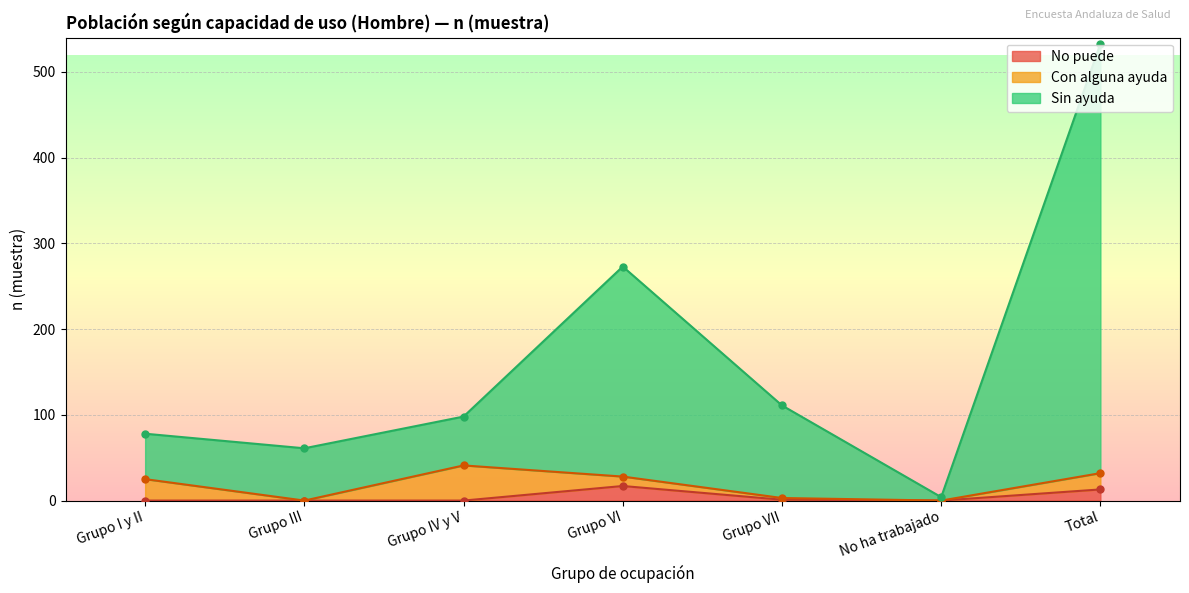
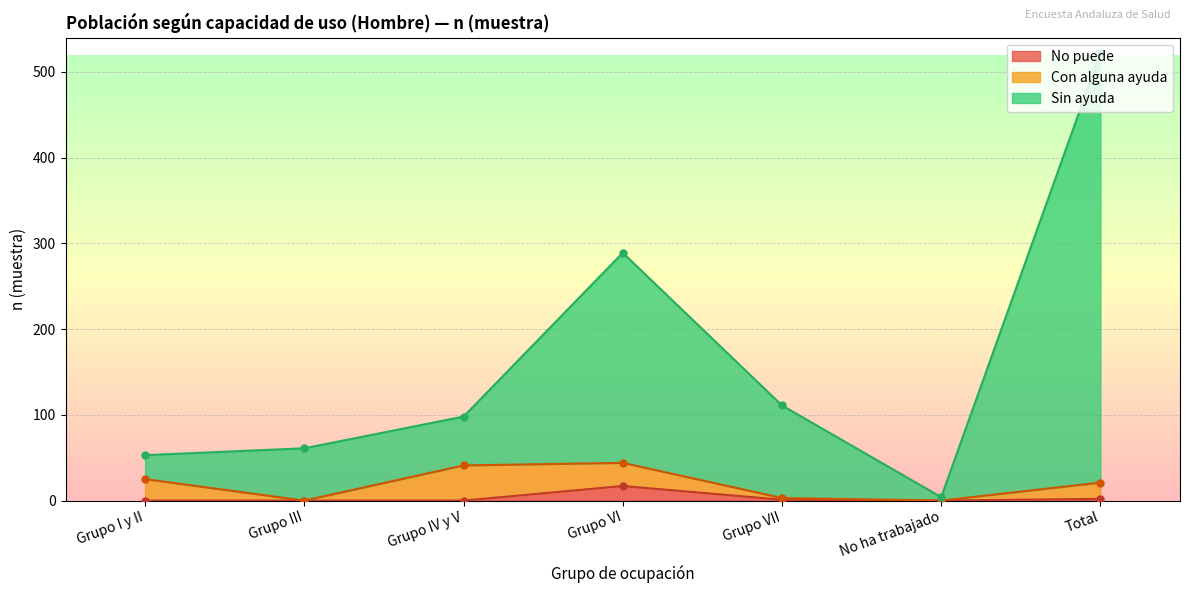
  {
    "No puede": {
      "Grupo I y II": 0,
      "Grupo IV y V": 0,
      "Grupo VI": 20,
-     "Total": 10
+     "Total": 0
    },
    "Con alguna ayuda": {
      "Grupo I y II": 30,
      "Grupo IV y V": 40,
-     "Grupo VI": 10,
+     "Grupo VI": 30,
      "Total": 20
    },
    "Sin ayuda": {
-     "Grupo I y II": 50,
+     "Grupo I y II": 30,
      "Grupo III": 60,
      "Grupo IV y V": 60,
      "Grupo VI": 250,
      "Grupo VII": 110,
      "No ha trabajado": 0
    }
  }
